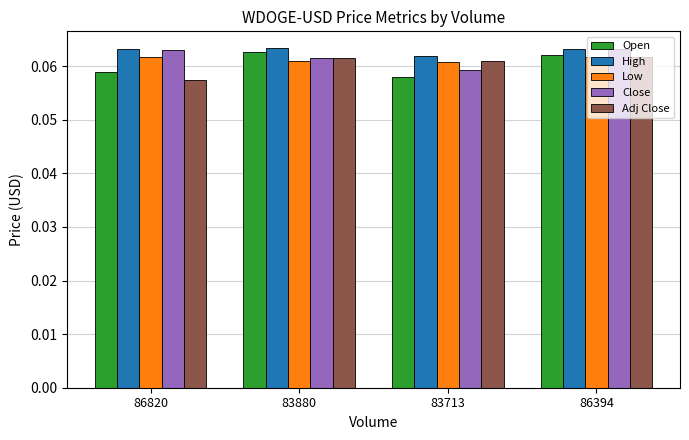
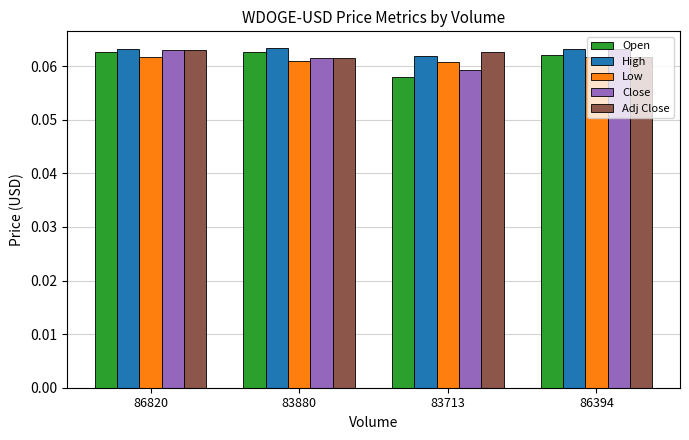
  {
    "Open": {
-     "86820": 0.059,
+     "86820": 0.063,
      "83880": 0.063,
      "83713": 0.058,
      "86394": 0.062
    },
    "High": {
      "86820": 0.063,
      "83880": 0.063,
      "83713": 0.062,
      "86394": 0.063
    },
    "Low": {
      "86820": 0.062,
      "83880": 0.061,
      "83713": 0.061
    },
    "Close": {
      "86820": 0.063,
      "83880": 0.062,
      "83713": 0.059
    },
    "Adj Close": {
-     "86820": 0.057,
+     "86820": 0.063,
      "83880": 0.062,
-     "83713": 0.061
+     "83713": 0.063
    }
  }
